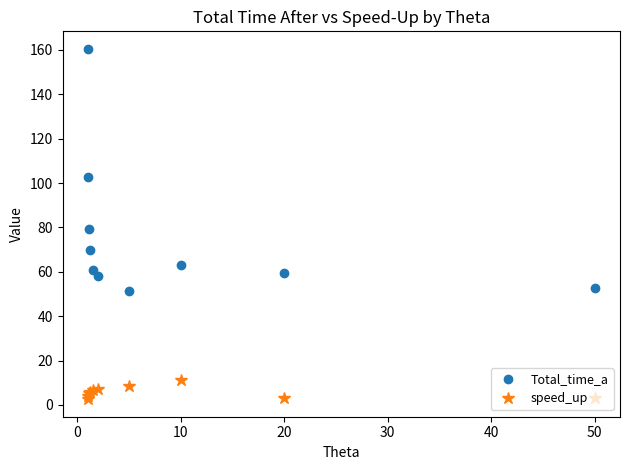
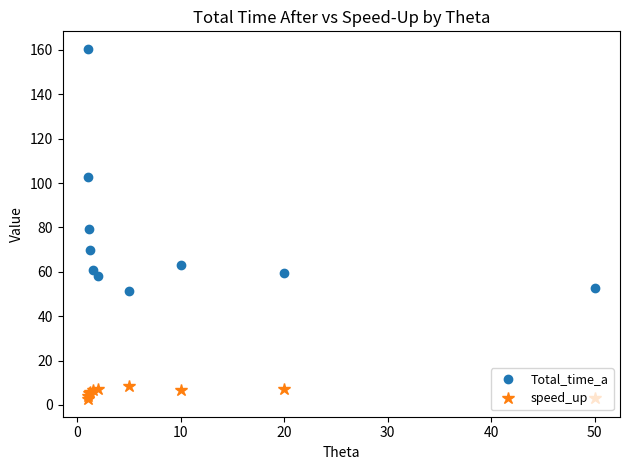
  {
    "Total_time_a": {
      "10": 63,
      "20": 60,
      "50": 53
    },
    "speed_up": {
-     "10": 11,
-     "20": 3
+     "10": 7,
+     "20": 7
    }
  }
